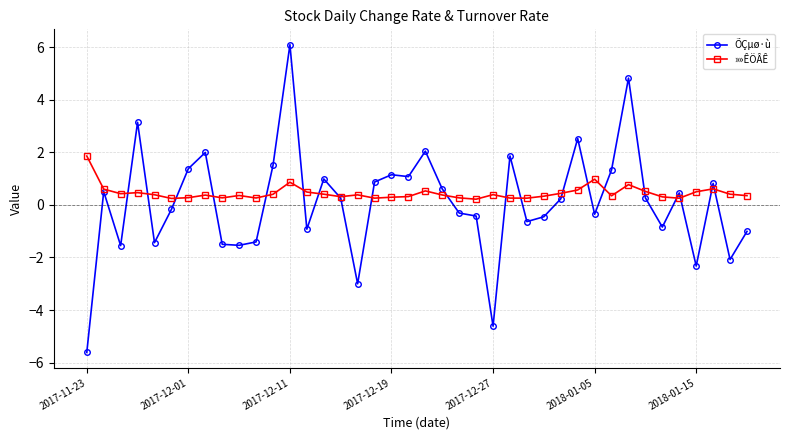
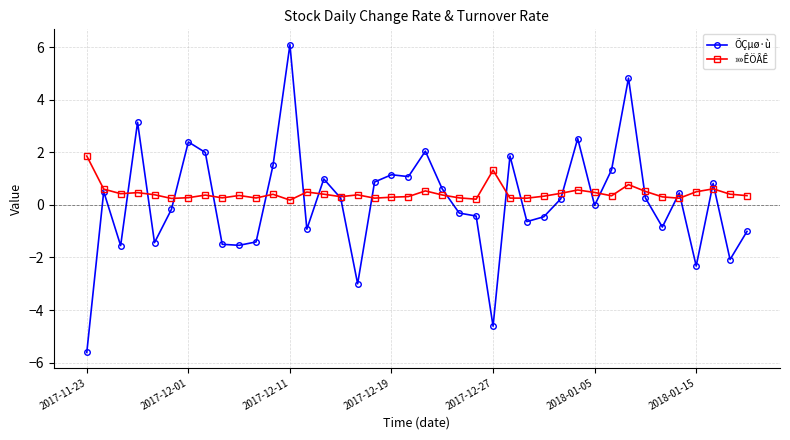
  {
    "ÕÇµø·ù": {
      "2017-11-23": -5.6,
-     "2017-12-01": 1.4,
+     "2017-12-01": 2.4,
      "2017-12-11": 6.1,
      "2017-12-19": 1.1,
      "2017-12-27": -4.6,
-     "2018-01-05": -0.4,
+     "2018-01-05": 0.0,
      "2018-01-15": -2.3
    },
    "»»ÊÖÂÊ": {
      "2017-11-23": 1.9,
      "2017-12-01": 0.3,
-     "2017-12-11": 0.9,
+     "2017-12-11": 0.2,
      "2017-12-19": 0.3,
-     "2017-12-27": 0.4,
-     "2018-01-05": 1.0,
+     "2017-12-27": 1.3,
+     "2018-01-05": 0.5,
      "2018-01-15": 0.5
    }
  }
